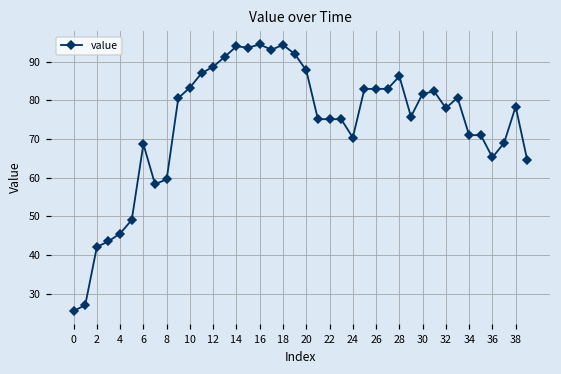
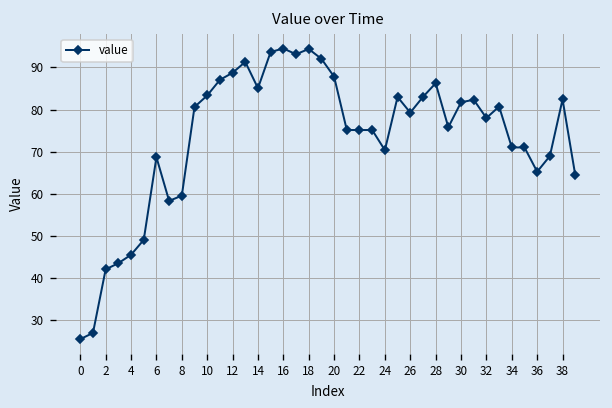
  {
    "0": 26,
    "2": 42,
    "4": 46,
    "6": 69,
    "8": 60,
    "10": 83,
    "12": 89,
-   "14": 94,
+   "14": 85,
    "16": 94,
    "18": 94,
    "20": 88,
    "22": 75,
    "24": 70,
-   "26": 83,
+   "26": 79,
    "28": 86,
    "30": 82,
    "32": 78,
    "34": 71,
    "36": 65,
-   "38": 78
+   "38": 82
  }
